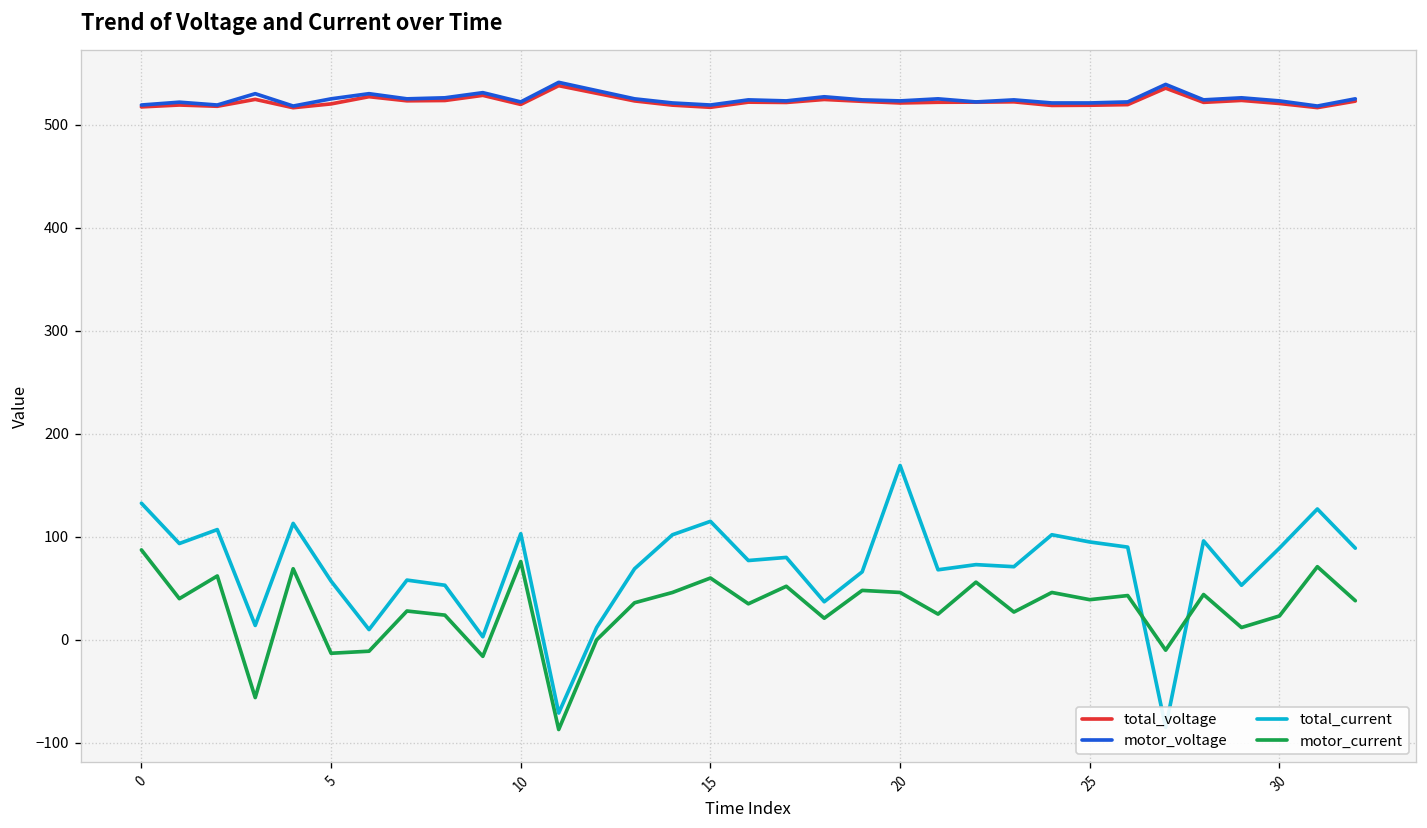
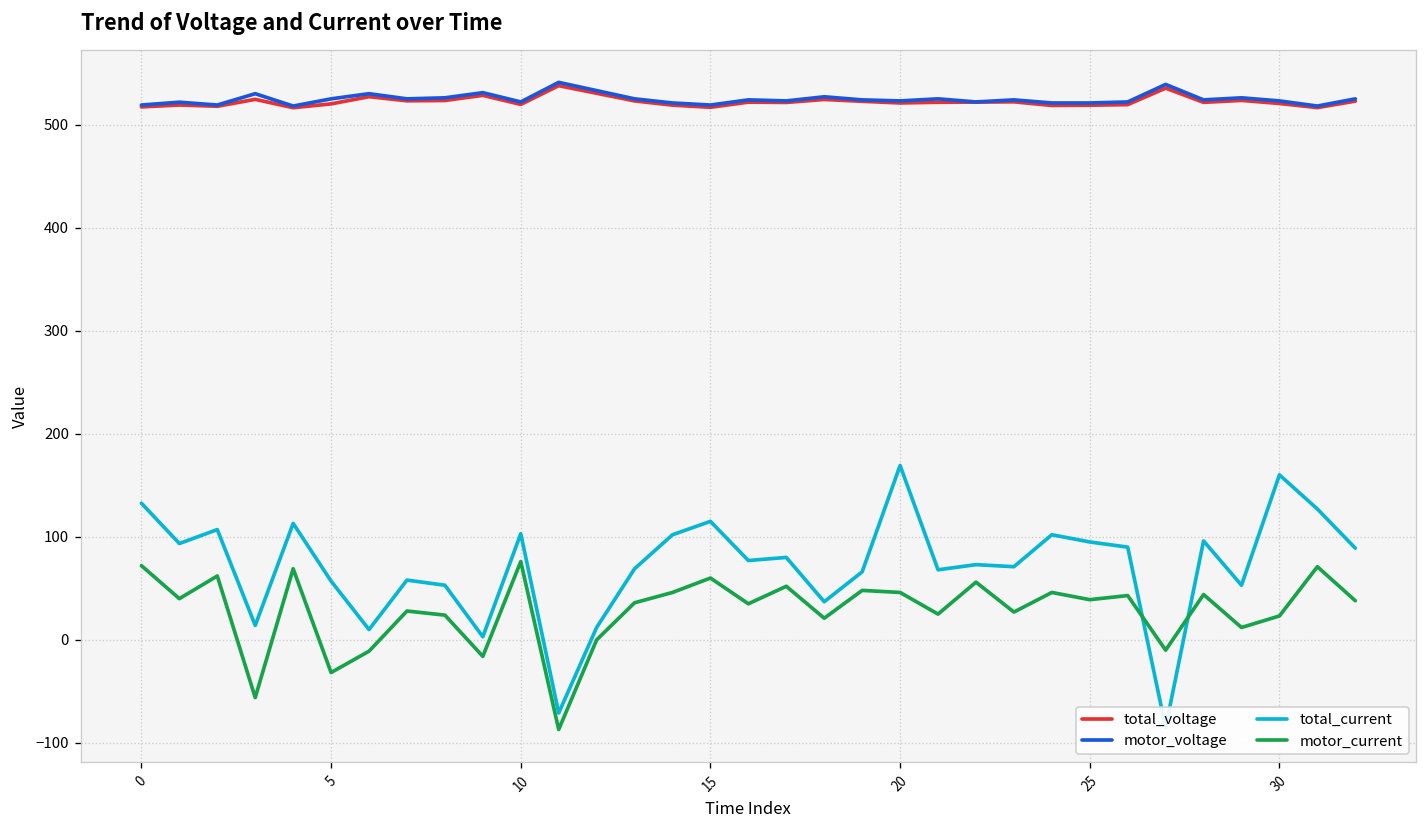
  {
    "total_voltage": {
      "5": 520
    },
    "motor_voltage": {
      "5": 530
    },
    "total_current": {
      "0": 130,
      "5": 60,
      "10": 100,
      "15": 120,
      "20": 170,
      "25": 100,
-     "30": 90
+     "30": 160
    },
    "motor_current": {
-     "0": 90,
-     "5": -10,
+     "0": 70,
+     "5": -30,
      "10": 80,
      "15": 60,
      "20": 50,
      "25": 40,
      "30": 20
    }
  }
